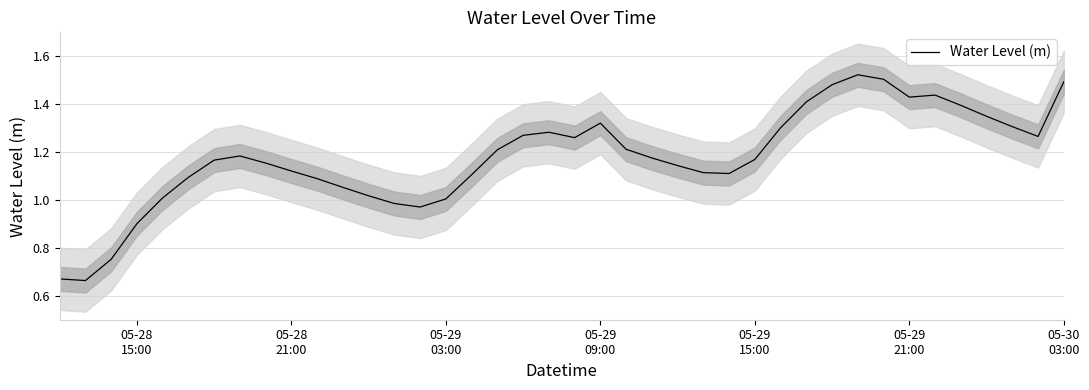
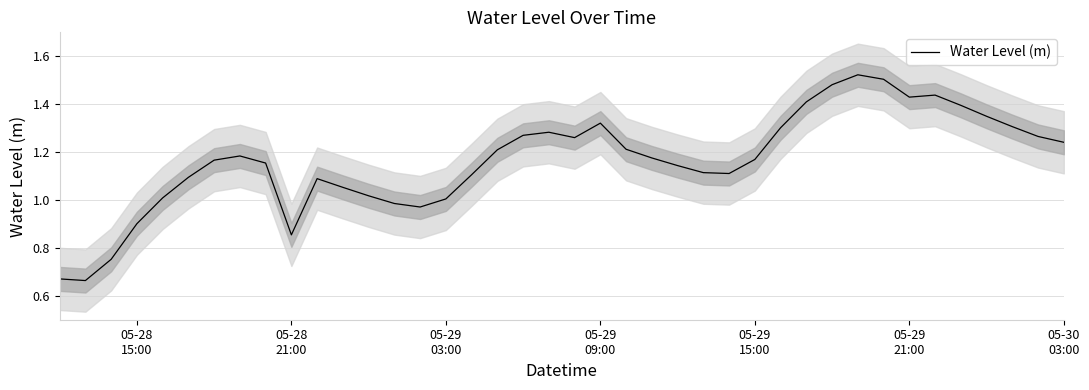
  {
    "Water Level (m)": {
      "05-28 15:00": 0.90,
-     "05-28 21:00": 1.12,
+     "05-28 21:00": 0.85,
      "05-29 03:00": 1.00,
      "05-29 09:00": 1.32,
      "05-29 15:00": 1.17,
      "05-29 21:00": 1.43,
-     "05-30 03:00": 1.49
+     "05-30 03:00": 1.24
    }
  }
